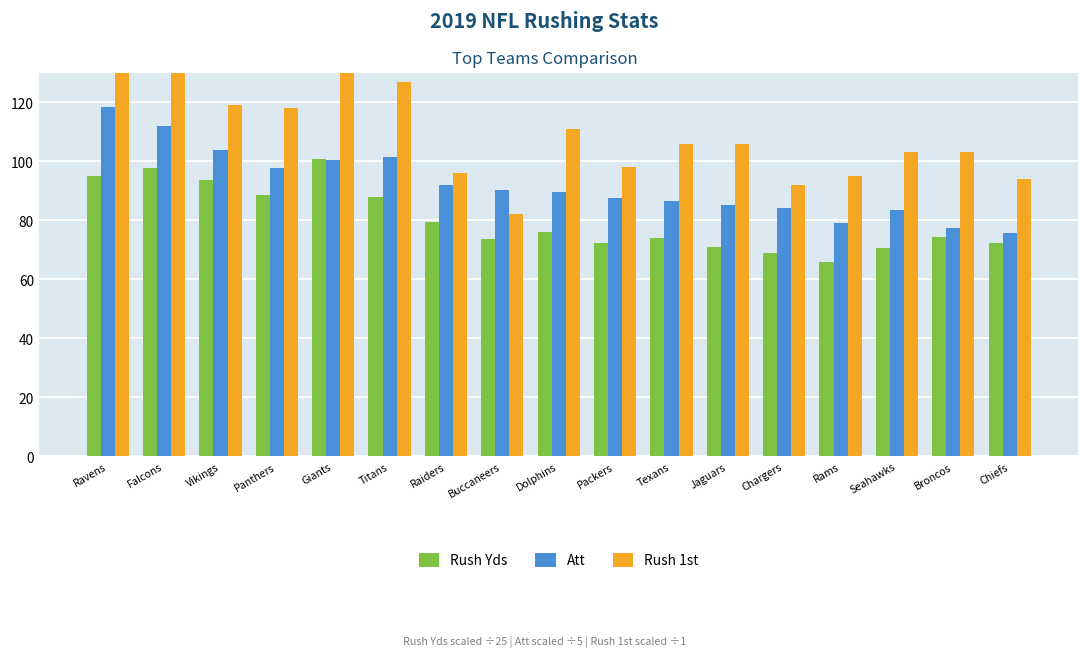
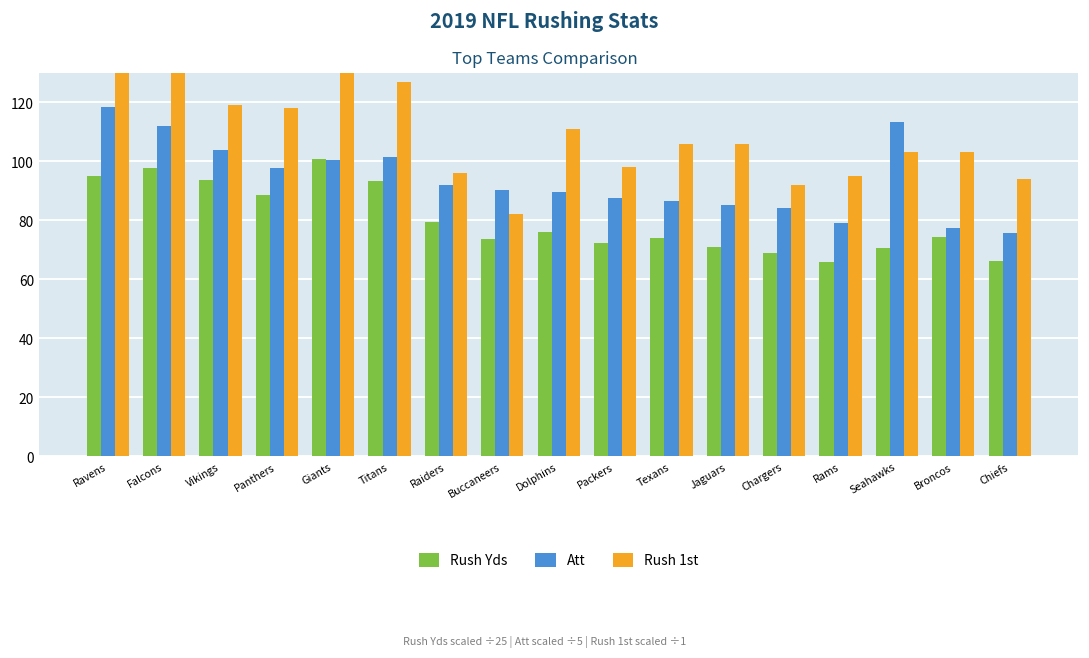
  {
    "Rush Yds": {
      "Ravens": 95,
      "Falcons": 98,
      "Vikings": 94,
      "Panthers": 89,
      "Giants": 101,
-     "Titans": 88,
+     "Titans": 93,
      "Raiders": 79,
      "Buccaneers": 73,
      "Dolphins": 76,
      "Packers": 72,
      "Texans": 74,
      "Jaguars": 71,
      "Chargers": 69,
      "Rams": 66,
      "Seahawks": 71,
      "Broncos": 74,
-     "Chiefs": 72
+     "Chiefs": 66
    },
    "Att": {
      "Ravens": 118,
      "Falcons": 112,
      "Vikings": 104,
      "Panthers": 98,
      "Giants": 100,
      "Titans": 102,
      "Raiders": 92,
      "Buccaneers": 90,
      "Dolphins": 90,
      "Packers": 87,
      "Texans": 86,
      "Jaguars": 85,
      "Chargers": 84,
      "Rams": 79,
-     "Seahawks": 83,
+     "Seahawks": 113,
      "Broncos": 77,
      "Chiefs": 76
    },
    "Rush 1st": {
      "Falcons": 130,
      "Vikings": 119,
      "Panthers": 118,
      "Giants": 130,
      "Titans": 127,
      "Raiders": 96,
      "Buccaneers": 82,
      "Dolphins": 111,
      "Packers": 98,
      "Texans": 106,
      "Jaguars": 106,
      "Chargers": 92,
      "Rams": 95,
      "Seahawks": 103,
      "Broncos": 103,
      "Chiefs": 94
    }
  }
